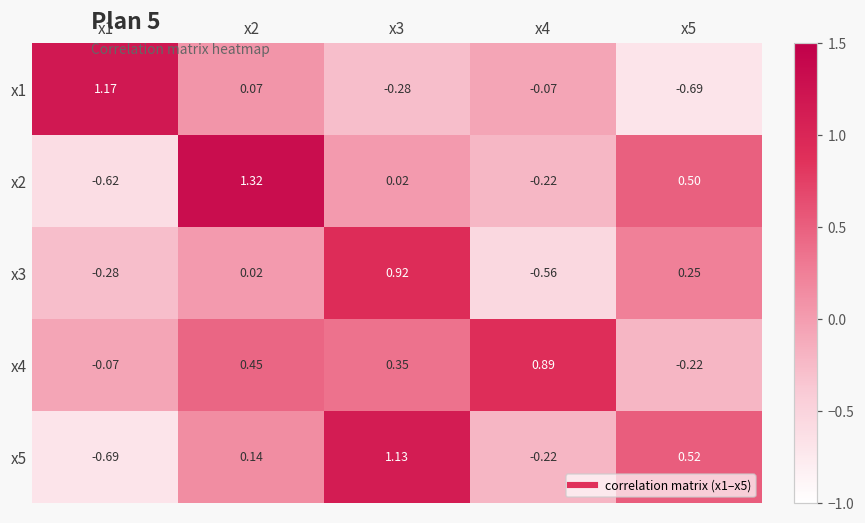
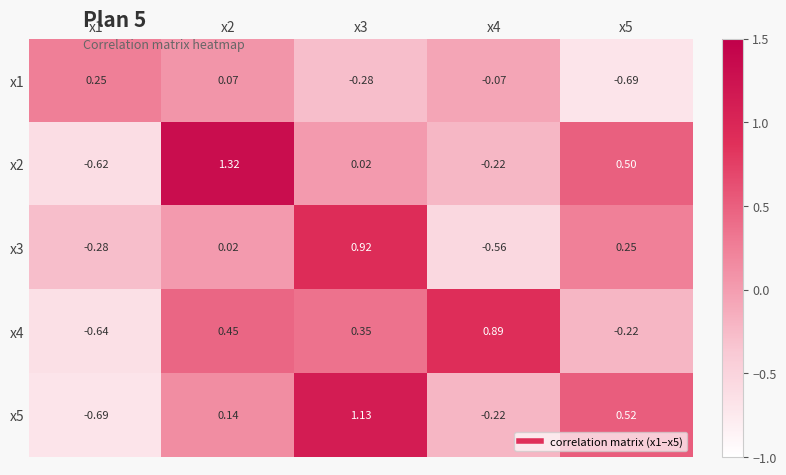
  {
    "x1": {
-     "x1": 1.17,
+     "x1": 0.25,
      "x2": 0.07,
      "x3": -0.28,
      "x4": -0.07,
      "x5": -0.69
    },
    "x2": {
      "x1": -0.62,
      "x2": 1.32,
      "x3": 0.02,
      "x4": -0.22,
      "x5": 0.50
    },
    "x3": {
      "x1": -0.28,
      "x2": 0.02,
      "x3": 0.92,
      "x4": -0.56,
      "x5": 0.25
    },
    "x4": {
-     "x1": -0.07,
+     "x1": -0.64,
      "x2": 0.45,
      "x3": 0.35,
      "x4": 0.89,
      "x5": -0.22
    },
    "x5": {
      "x1": -0.69,
      "x2": 0.14,
      "x3": 1.13,
      "x4": -0.22,
      "x5": 0.52
    }
  }
